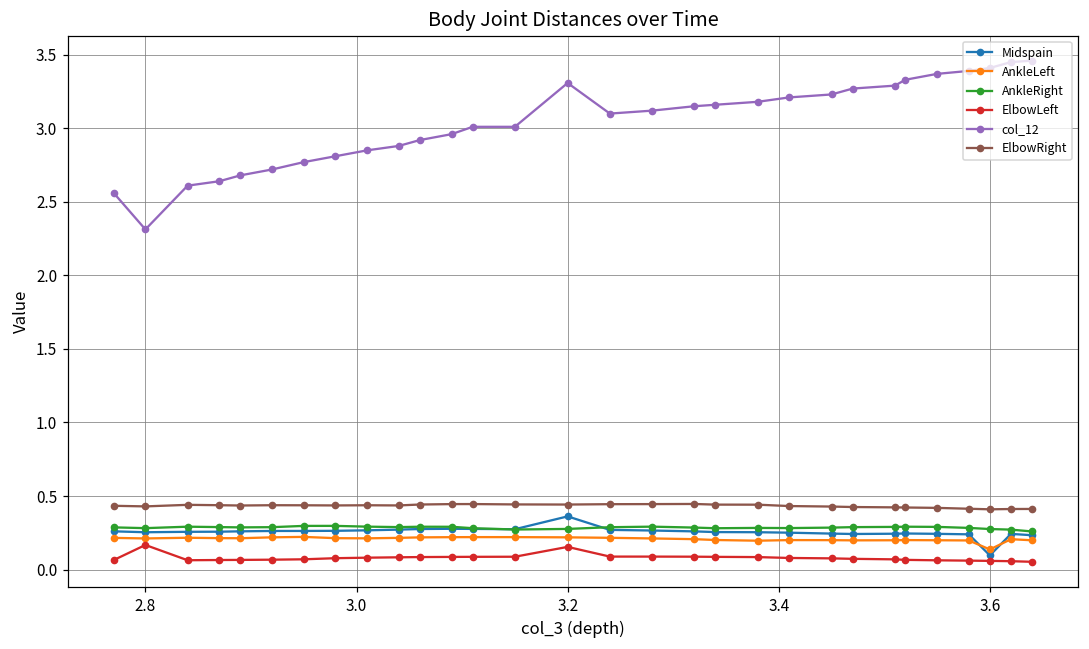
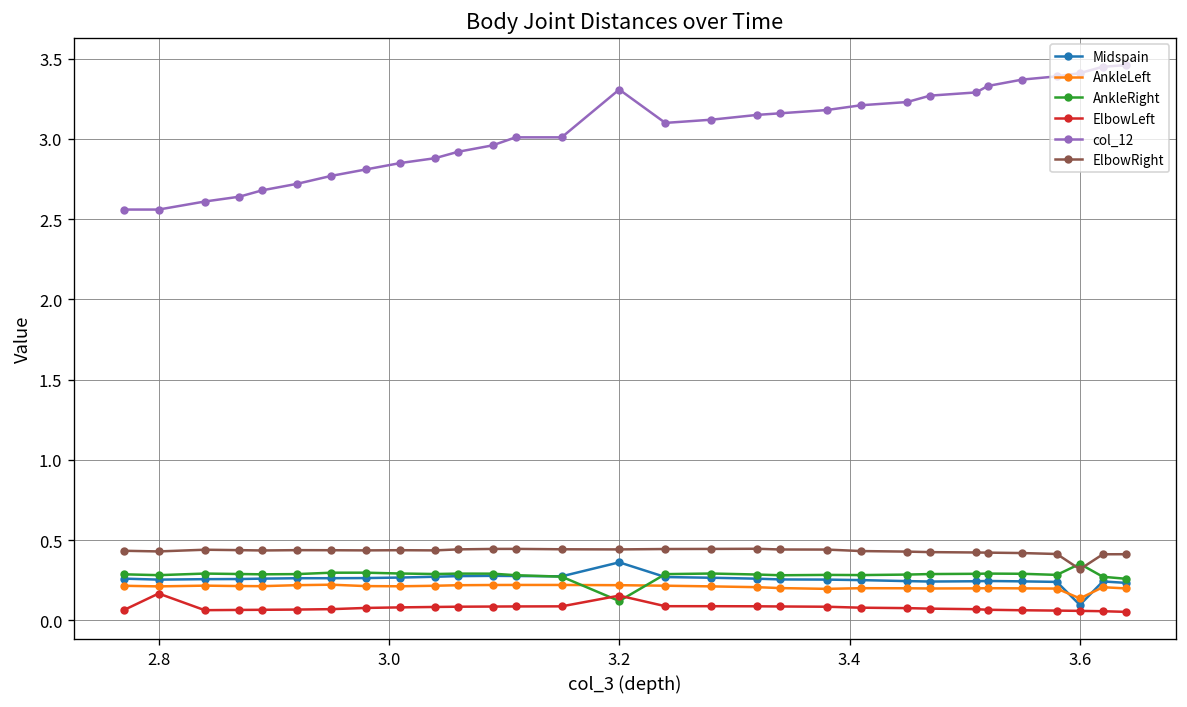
  {
    "Midspain": {
      "2.8": 0.25,
      "3.2": 0.36,
      "3.6": 0.10
    },
    "AnkleLeft": {
      "2.8": 0.21,
      "3.2": 0.22,
      "3.6": 0.14
    },
    "AnkleRight": {
      "2.8": 0.28,
-     "3.2": 0.28,
-     "3.6": 0.28
+     "3.2": 0.12,
+     "3.6": 0.35
    },
    "ElbowLeft": {
      "2.8": 0.17,
      "3.2": 0.15,
      "3.6": 0.06
    },
    "col_12": {
-     "2.8": 2.31,
+     "2.8": 2.56,
      "3.2": 3.31
    },
    "ElbowRight": {
      "2.8": 0.43,
      "3.2": 0.44,
-     "3.6": 0.41
+     "3.6": 0.32
    }
  }
